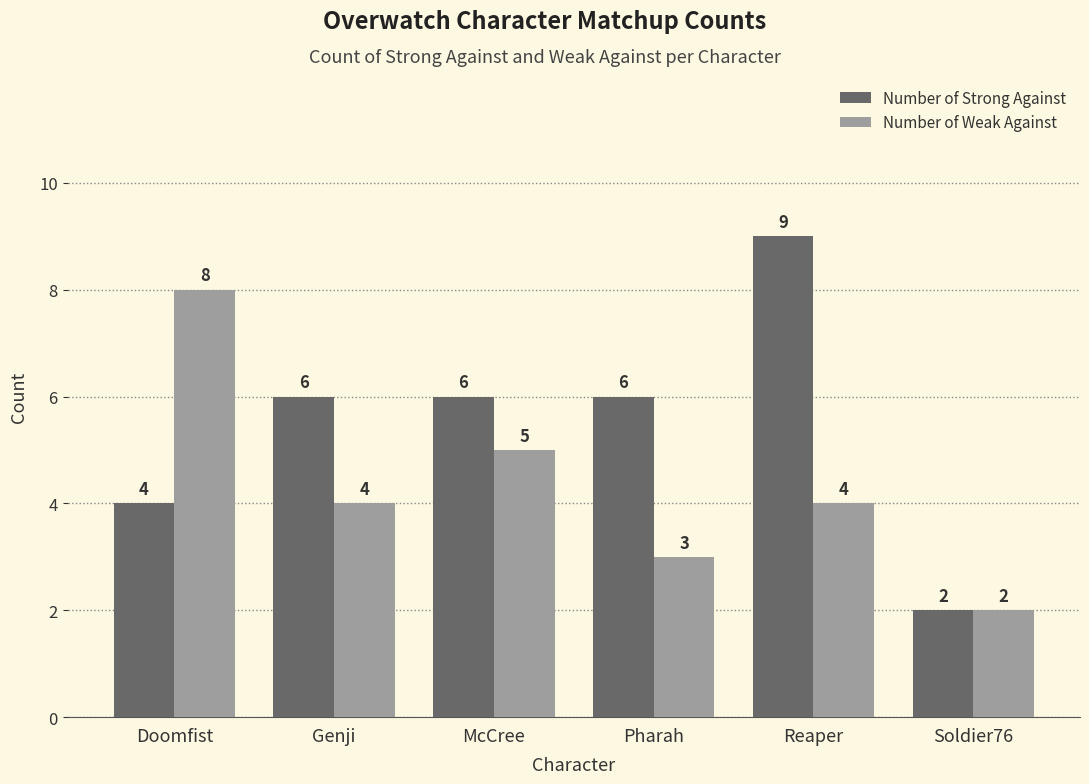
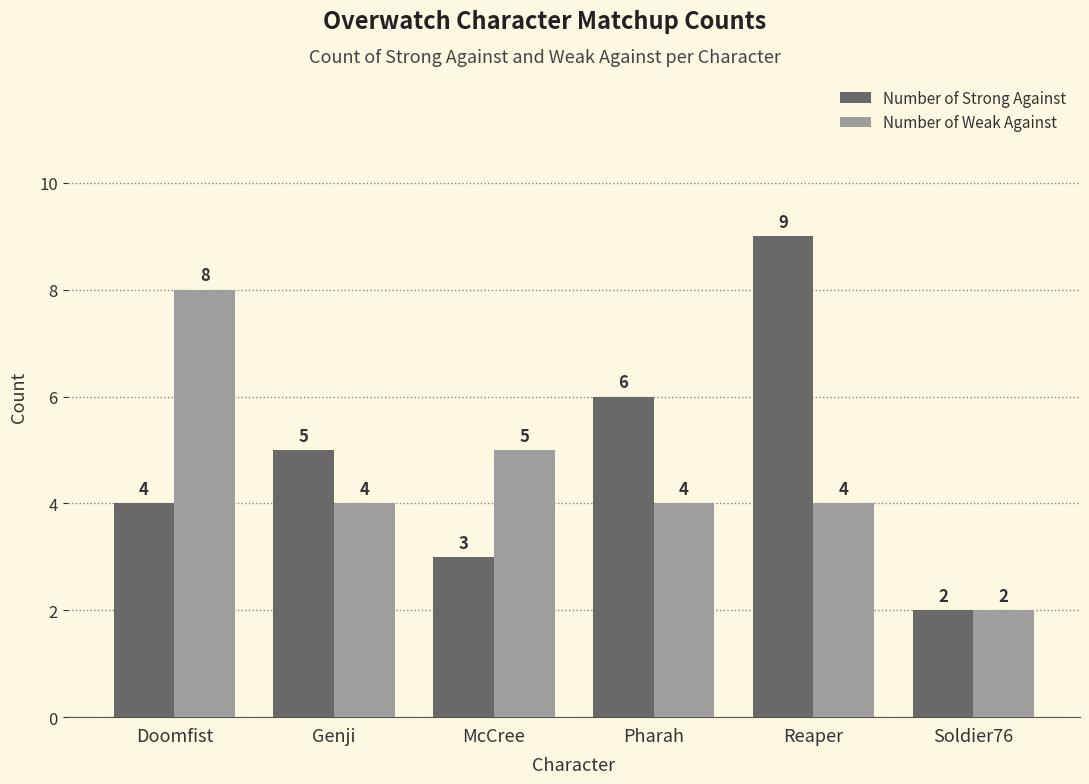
  {
    "Number of Strong Against": {
      "Doomfist": 4,
-     "Genji": 6,
-     "McCree": 6,
+     "Genji": 5,
+     "McCree": 3,
      "Pharah": 6,
      "Reaper": 9,
      "Soldier76": 2
    },
    "Number of Weak Against": {
      "Doomfist": 8,
      "Genji": 4,
      "McCree": 5,
-     "Pharah": 3,
+     "Pharah": 4,
      "Reaper": 4,
      "Soldier76": 2
    }
  }
